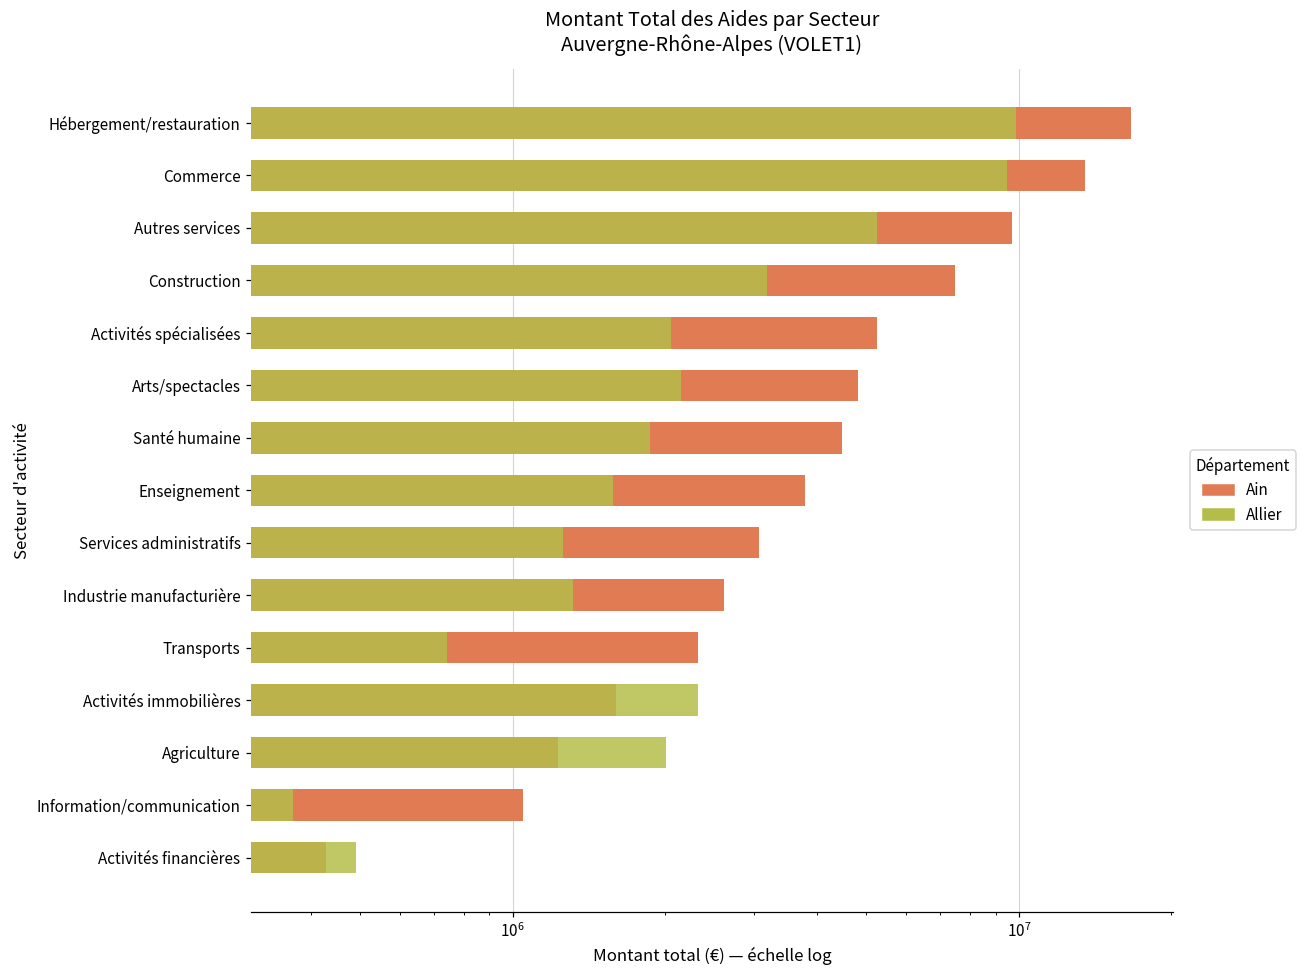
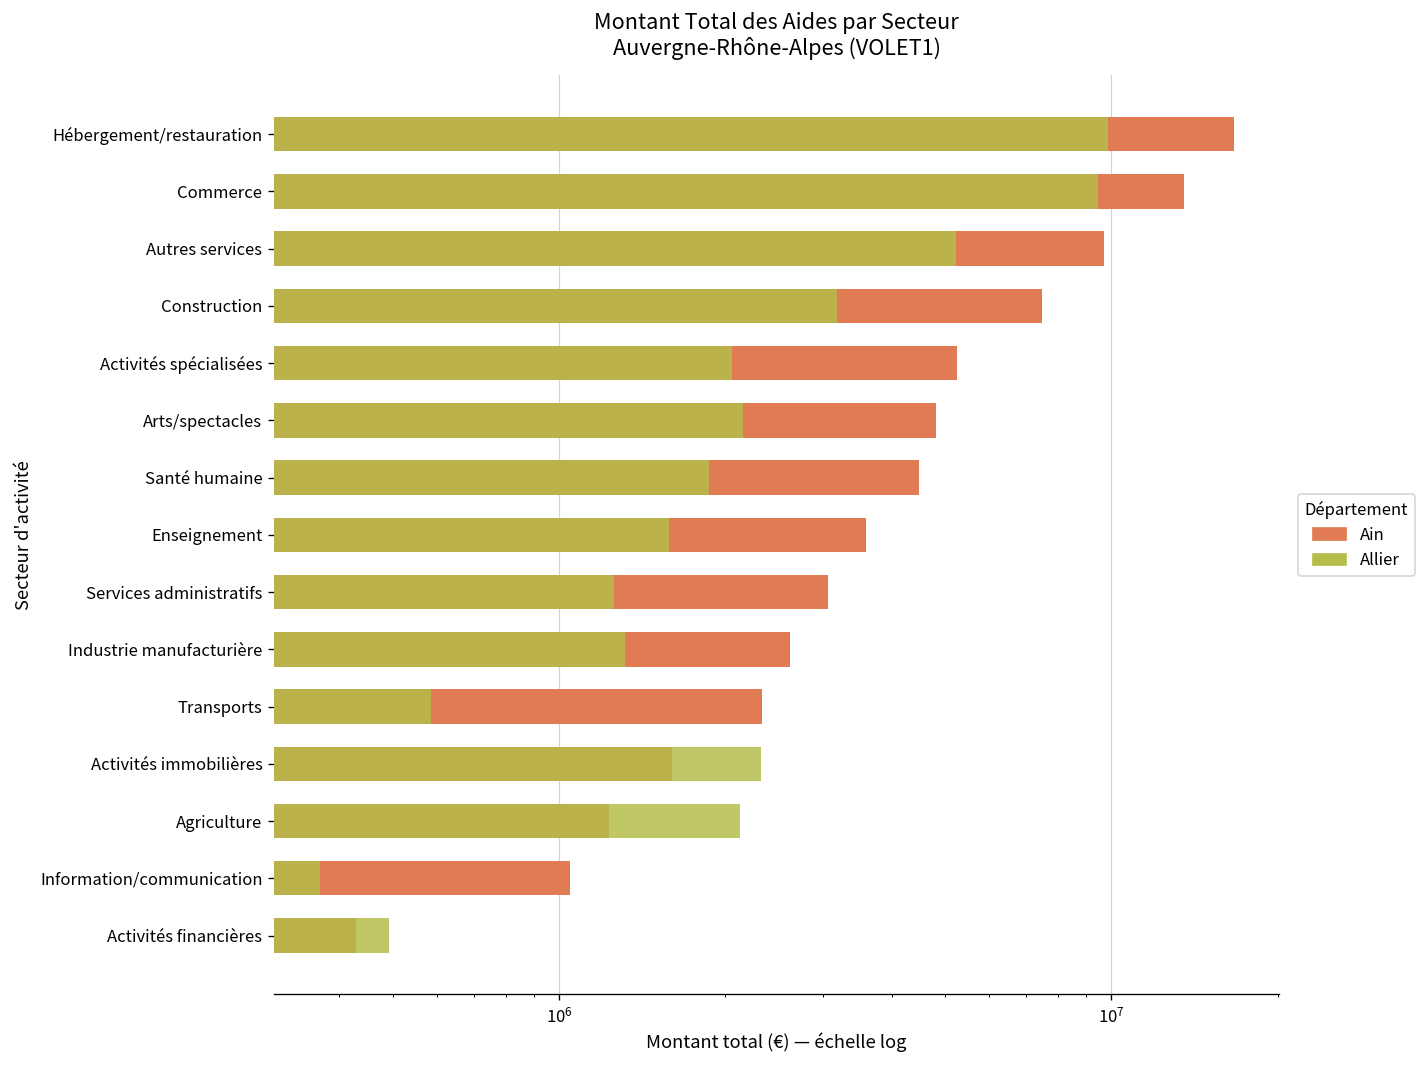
  {
    "Ain": {
      "Hébergement/restauration": 16700000,
      "Commerce": 13500000,
      "Autres services": 9700000,
      "Construction": 7500000,
      "Activités spécialisées": 5200000,
      "Arts/spectacles": 4800000,
      "Santé humaine": 4500000,
-     "Enseignement": 3800000,
+     "Enseignement": 3600000,
      "Services administratifs": 3100000,
      "Industrie manufacturière": 2600000,
      "Transports": 2300000,
      "Information/communication": 1050000
    },
    "Allier": {
-     "Transports": 740000,
+     "Transports": 590000,
      "Activités immobilières": 2300000,
-     "Agriculture": 2000000,
+     "Agriculture": 2100000,
      "Activités financières": 490000
    }
  }
